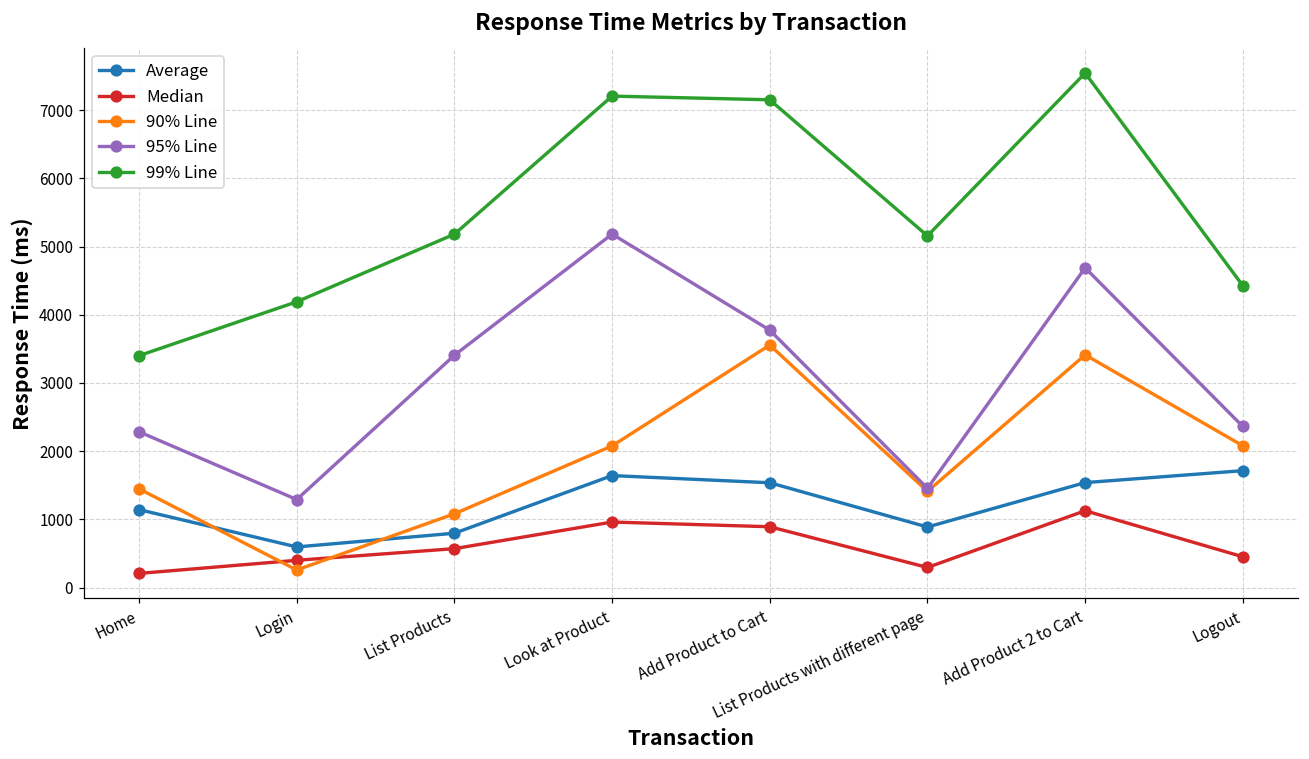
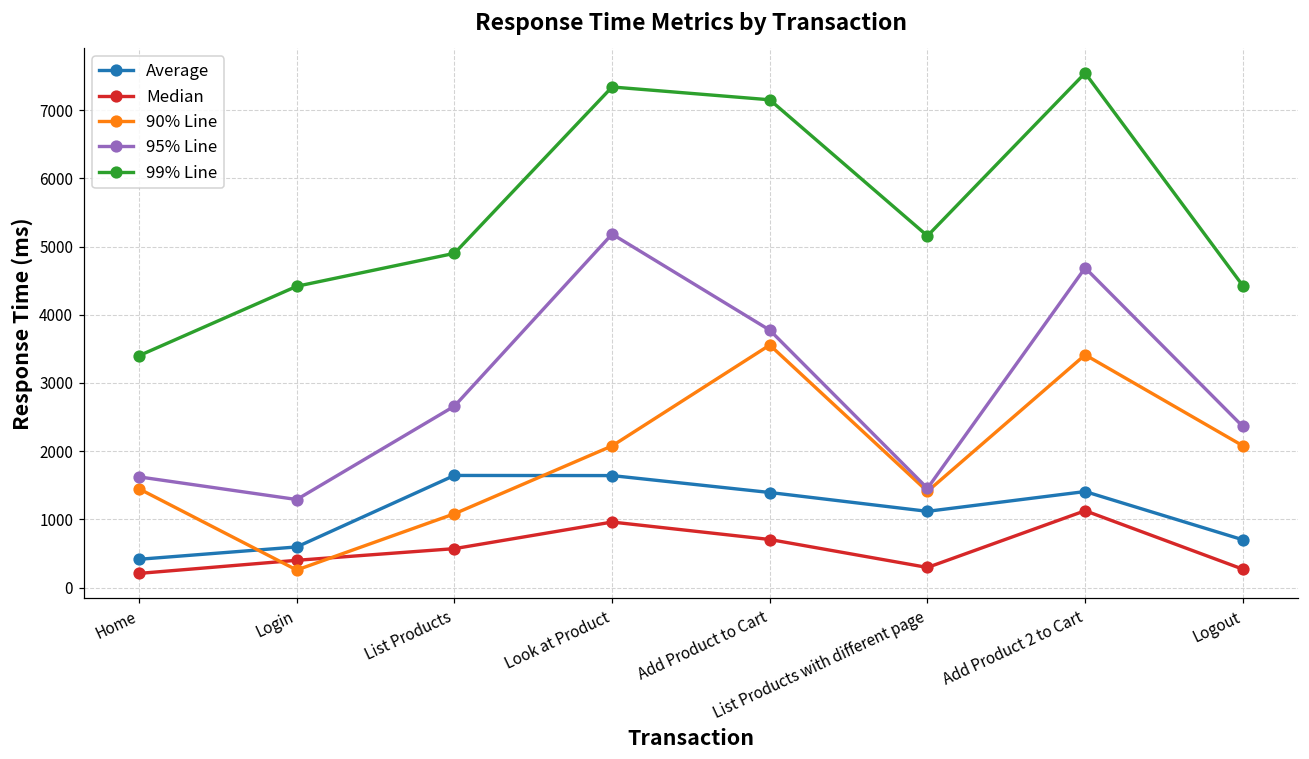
  {
    "Average": {
-     "Home": 1100,
+     "Home": 400,
      "Login": 600,
-     "List Products": 800,
+     "List Products": 1600,
      "Look at Product": 1600,
-     "Add Product to Cart": 1500,
-     "List Products with different page": 900,
-     "Add Product 2 to Cart": 1500,
-     "Logout": 1700
+     "Add Product to Cart": 1400,
+     "List Products with different page": 1100,
+     "Add Product 2 to Cart": 1400,
+     "Logout": 700
    },
    "Median": {
      "Home": 200,
      "Login": 400,
      "List Products": 600,
      "Look at Product": 1000,
-     "Add Product to Cart": 900,
+     "Add Product to Cart": 700,
      "List Products with different page": 300,
      "Add Product 2 to Cart": 1100,
-     "Logout": 500
+     "Logout": 300
    },
    "90% Line": {
      "Home": 1400,
      "Login": 300,
      "List Products": 1100,
      "Look at Product": 2100,
      "Add Product to Cart": 3600,
      "List Products with different page": 1400,
      "Add Product 2 to Cart": 3400,
      "Logout": 2100
    },
    "95% Line": {
-     "Home": 2300,
+     "Home": 1600,
      "Login": 1300,
-     "List Products": 3400,
+     "List Products": 2700,
      "Look at Product": 5200,
      "Add Product to Cart": 3800,
      "List Products with different page": 1500,
      "Add Product 2 to Cart": 4700,
      "Logout": 2400
    },
    "99% Line": {
      "Home": 3400,
-     "Login": 4200,
-     "List Products": 5200,
-     "Look at Product": 7200,
+     "Login": 4400,
+     "List Products": 4900,
+     "Look at Product": 7300,
      "Add Product to Cart": 7200,
      "List Products with different page": 5200,
      "Add Product 2 to Cart": 7500,
      "Logout": 4400
    }
  }
